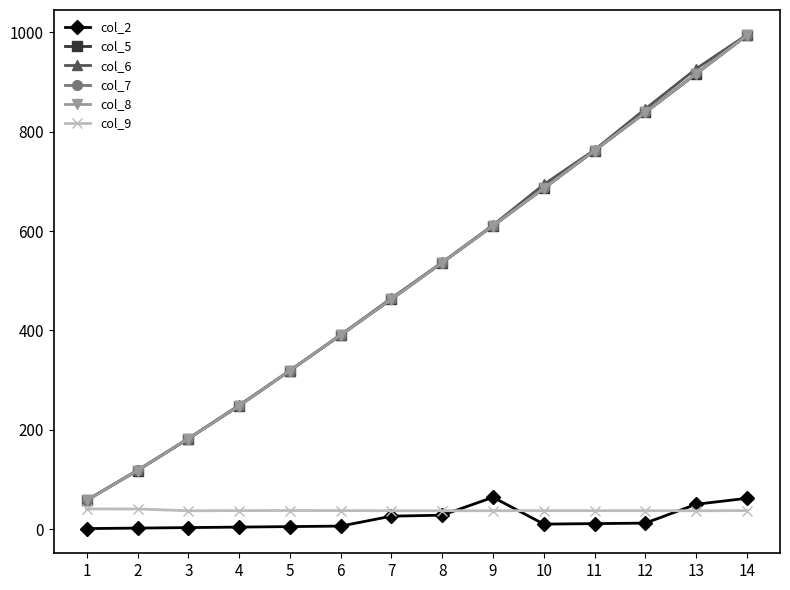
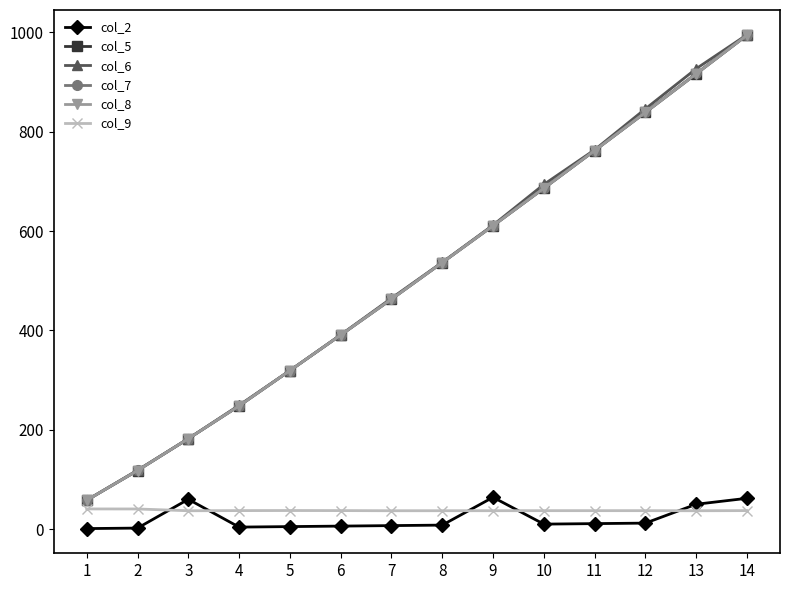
  {
    "col_2": {
      "1": 0,
      "2": 0,
-     "3": 0,
+     "3": 60,
      "4": 0,
      "5": 10,
      "6": 10,
-     "7": 30,
-     "8": 30,
+     "7": 10,
+     "8": 10,
      "9": 60,
      "10": 10,
      "11": 10,
      "12": 10,
      "13": 50,
      "14": 60
    }
  }
